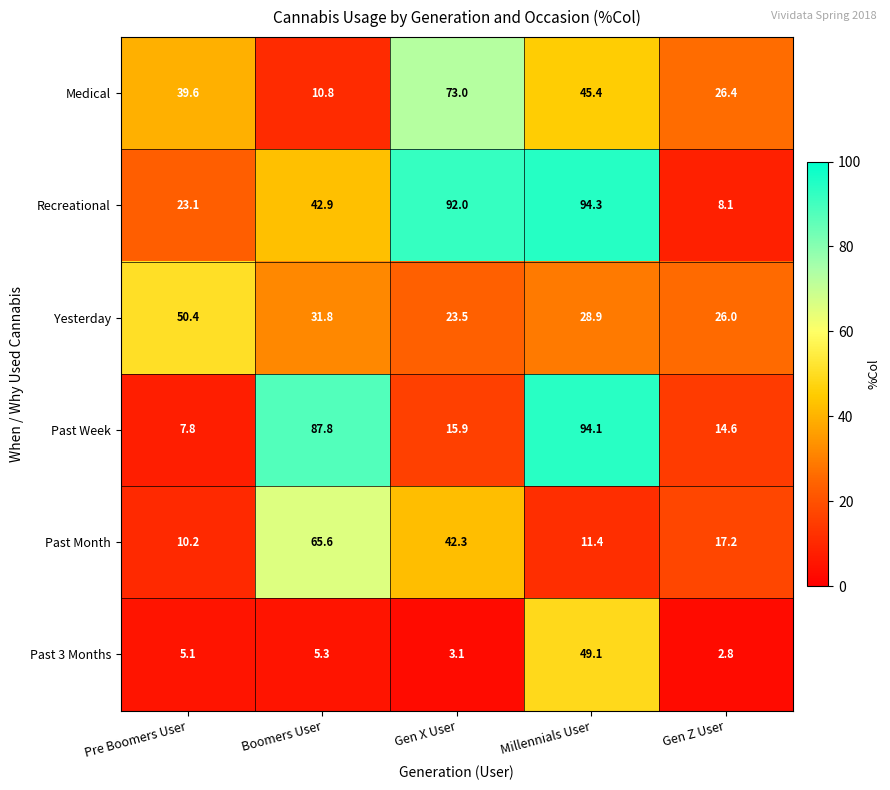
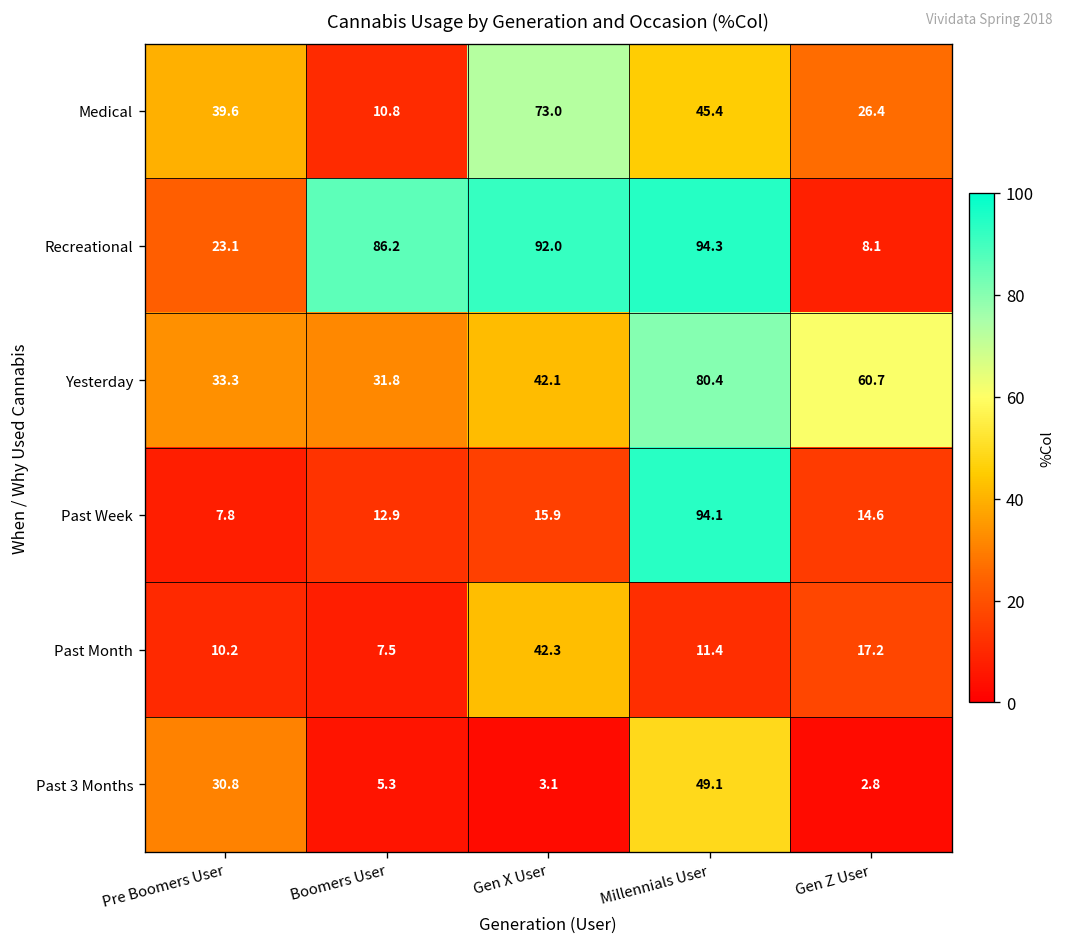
  {
    "Medical": {
      "Pre Boomers User": 39.6,
      "Boomers User": 10.8,
      "Gen X User": 73.0,
      "Millennials User": 45.4,
      "Gen Z User": 26.4
    },
    "Recreational": {
      "Pre Boomers User": 23.1,
-     "Boomers User": 42.9,
+     "Boomers User": 86.2,
      "Gen X User": 92.0,
      "Millennials User": 94.3,
      "Gen Z User": 8.1
    },
    "Yesterday": {
-     "Pre Boomers User": 50.4,
+     "Pre Boomers User": 33.3,
      "Boomers User": 31.8,
-     "Gen X User": 23.5,
-     "Millennials User": 28.9,
-     "Gen Z User": 26.0
+     "Gen X User": 42.1,
+     "Millennials User": 80.4,
+     "Gen Z User": 60.7
    },
    "Past Week": {
      "Pre Boomers User": 7.8,
-     "Boomers User": 87.8,
+     "Boomers User": 12.9,
      "Gen X User": 15.9,
      "Millennials User": 94.1,
      "Gen Z User": 14.6
    },
    "Past Month": {
      "Pre Boomers User": 10.2,
-     "Boomers User": 65.6,
+     "Boomers User": 7.5,
      "Gen X User": 42.3,
      "Millennials User": 11.4,
      "Gen Z User": 17.2
    },
    "Past 3 Months": {
-     "Pre Boomers User": 5.1,
+     "Pre Boomers User": 30.8,
      "Boomers User": 5.3,
      "Gen X User": 3.1,
      "Millennials User": 49.1,
      "Gen Z User": 2.8
    }
  }
